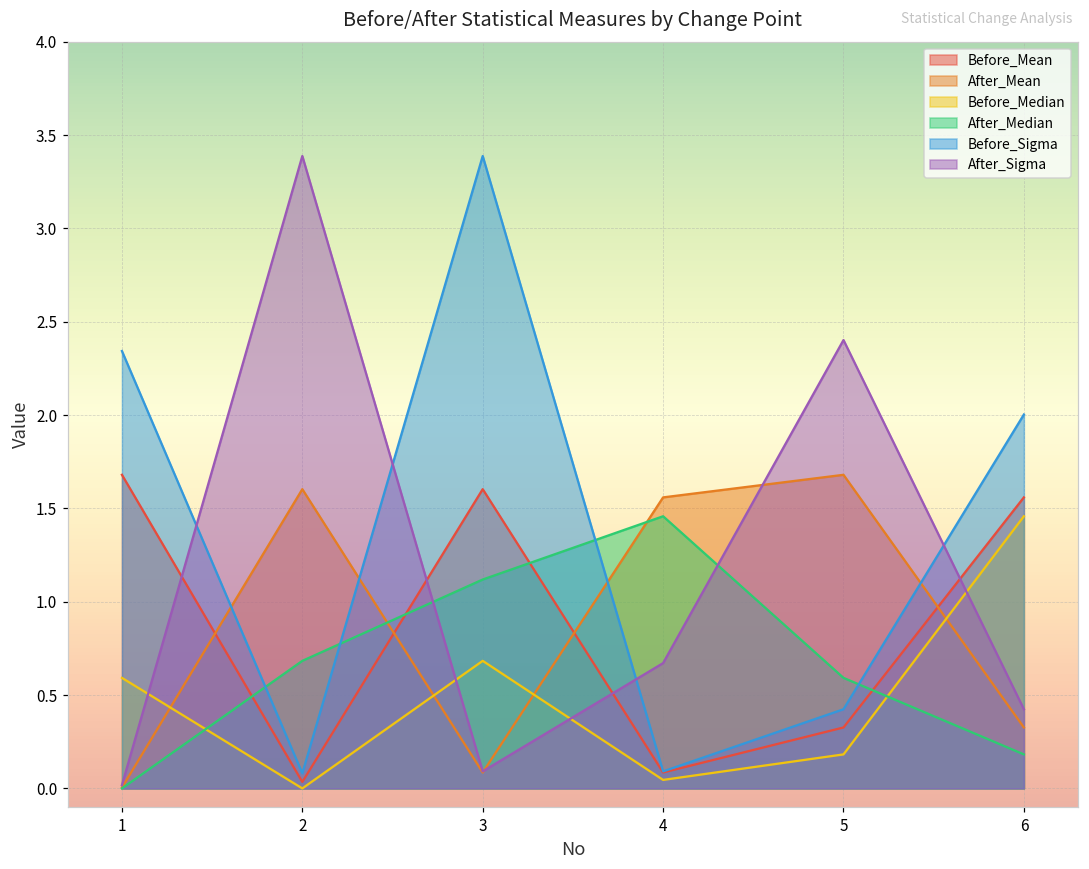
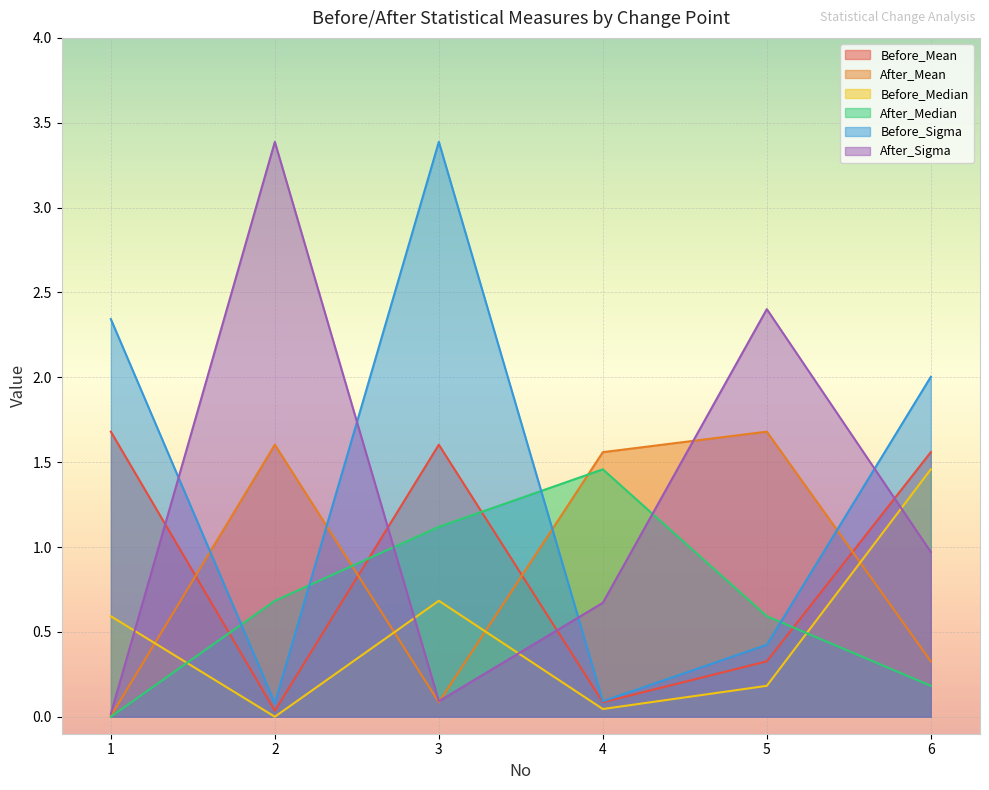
  {
    "After_Median": {
      "2": 0.68,
      "3": 1.12,
      "4": 1.46,
      "5": 0.59,
      "6": 0.18
    },
    "Before_Sigma": {
      "1": 2.34,
      "2": 0.08,
      "3": 3.39,
      "5": 0.42,
      "6": 2.00
    },
    "After_Sigma": {
      "2": 3.39,
      "4": 0.67,
      "5": 2.40,
-     "6": 0.42
+     "6": 0.97
    }
  }
